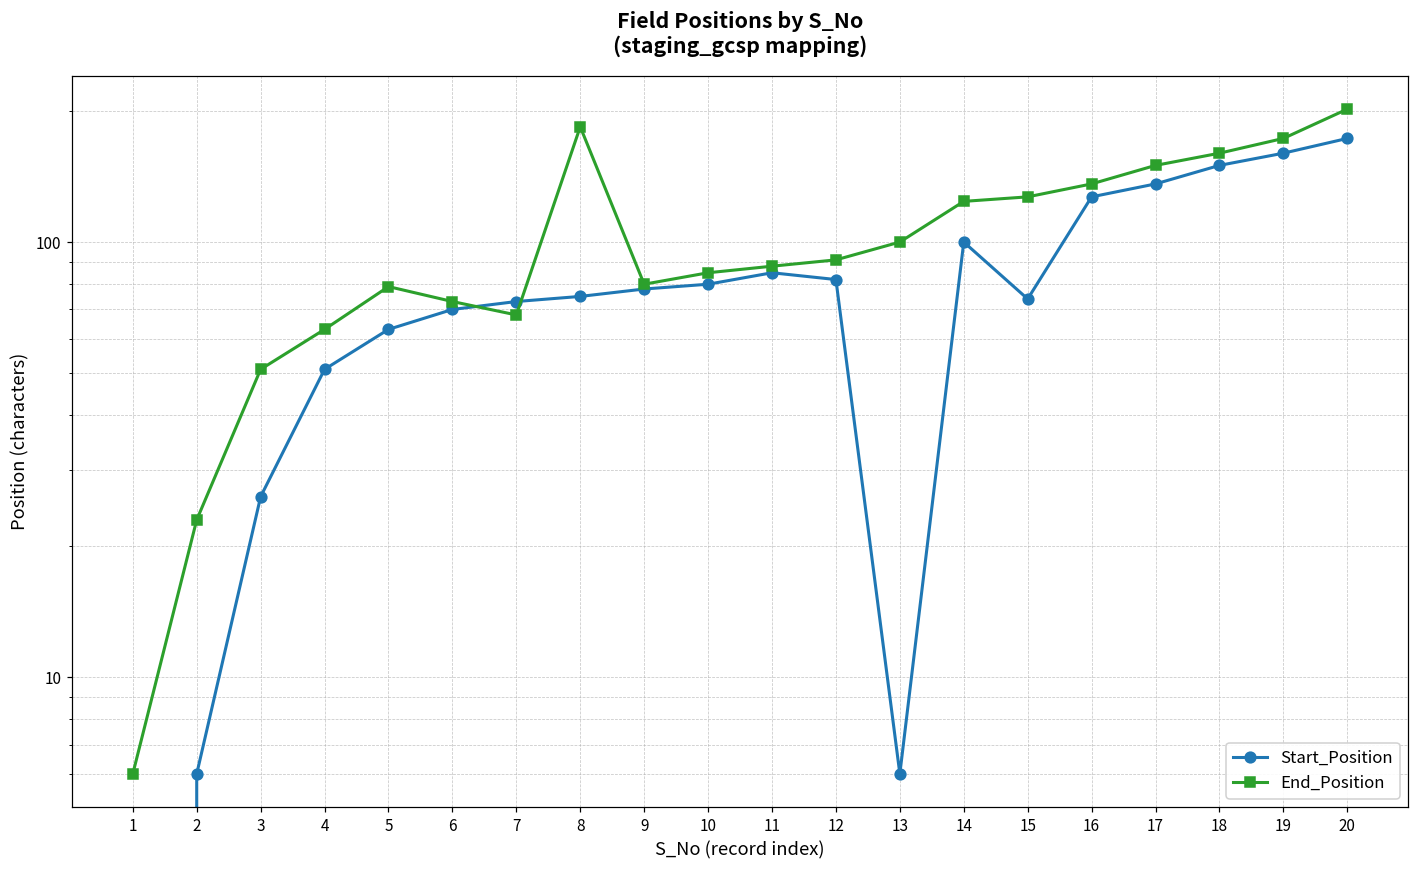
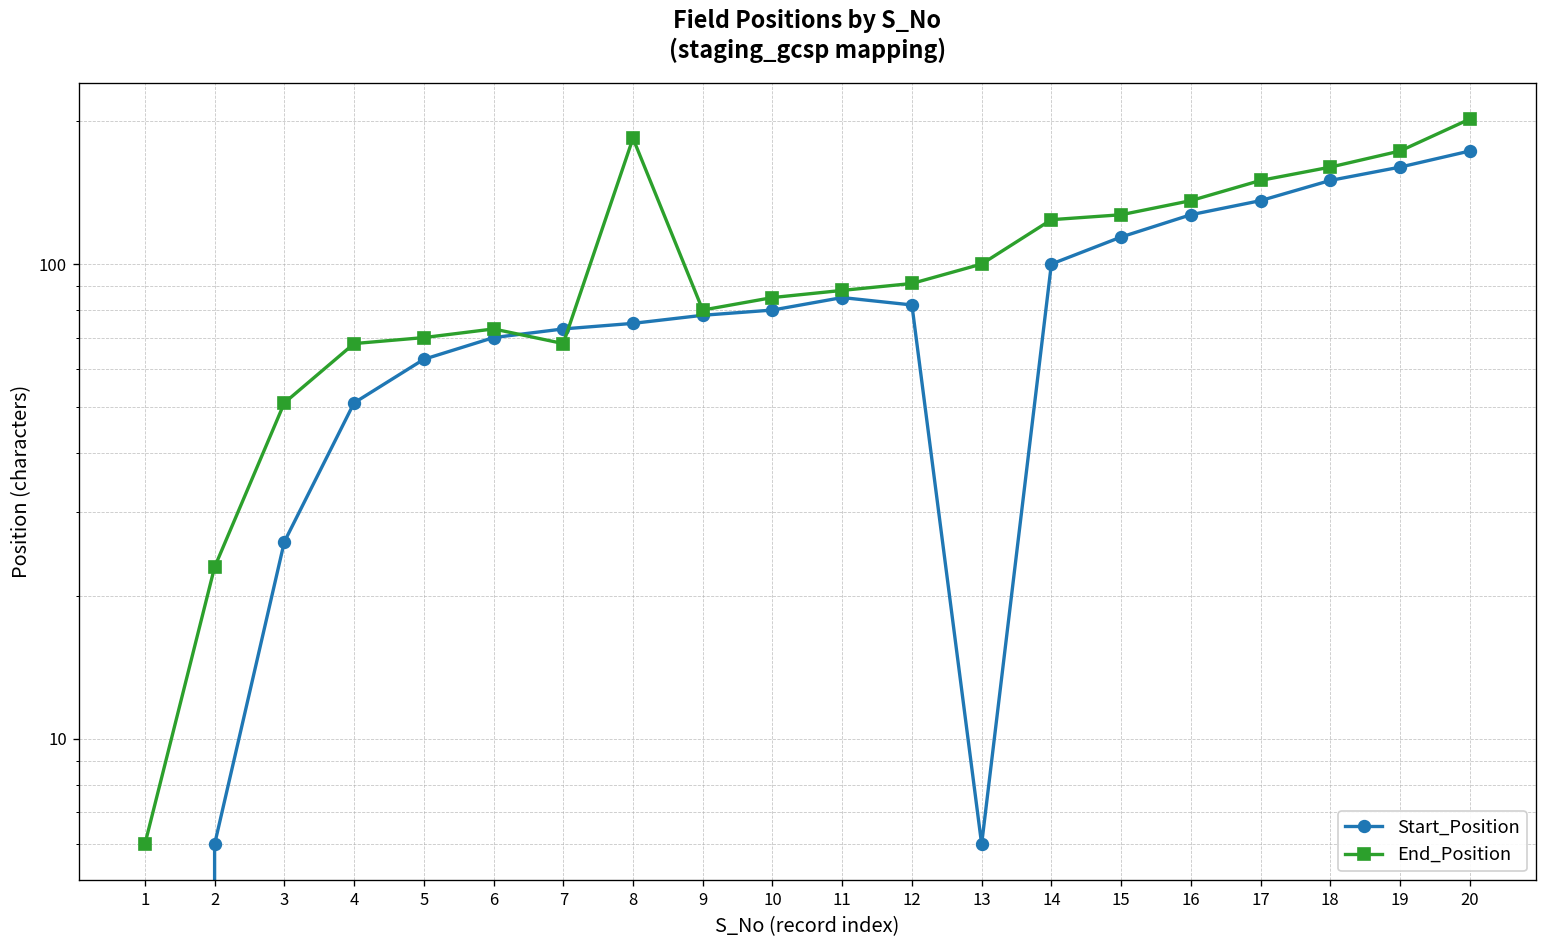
  {
    "Start_Position": {
      "2": 6,
      "3": 26,
      "4": 51,
      "5": 63,
      "6": 70,
      "7": 73,
      "8": 75,
      "9": 78,
      "10": 80,
      "11": 85,
      "12": 82,
      "13": 6,
      "14": 100,
-     "15": 74,
+     "15": 114,
      "16": 127,
      "17": 136,
      "18": 150,
      "19": 160,
      "20": 170
    },
    "End_Position": {
      "1": 6,
      "2": 23,
      "3": 51,
-     "4": 63,
-     "5": 79,
+     "4": 68,
+     "5": 70,
      "6": 73,
      "7": 68,
      "8": 180,
      "9": 80,
      "10": 85,
      "11": 88,
      "12": 91,
      "13": 100,
      "14": 124,
      "15": 127,
      "16": 136,
      "17": 150,
      "18": 160,
      "19": 170,
      "20": 200
    }
  }
